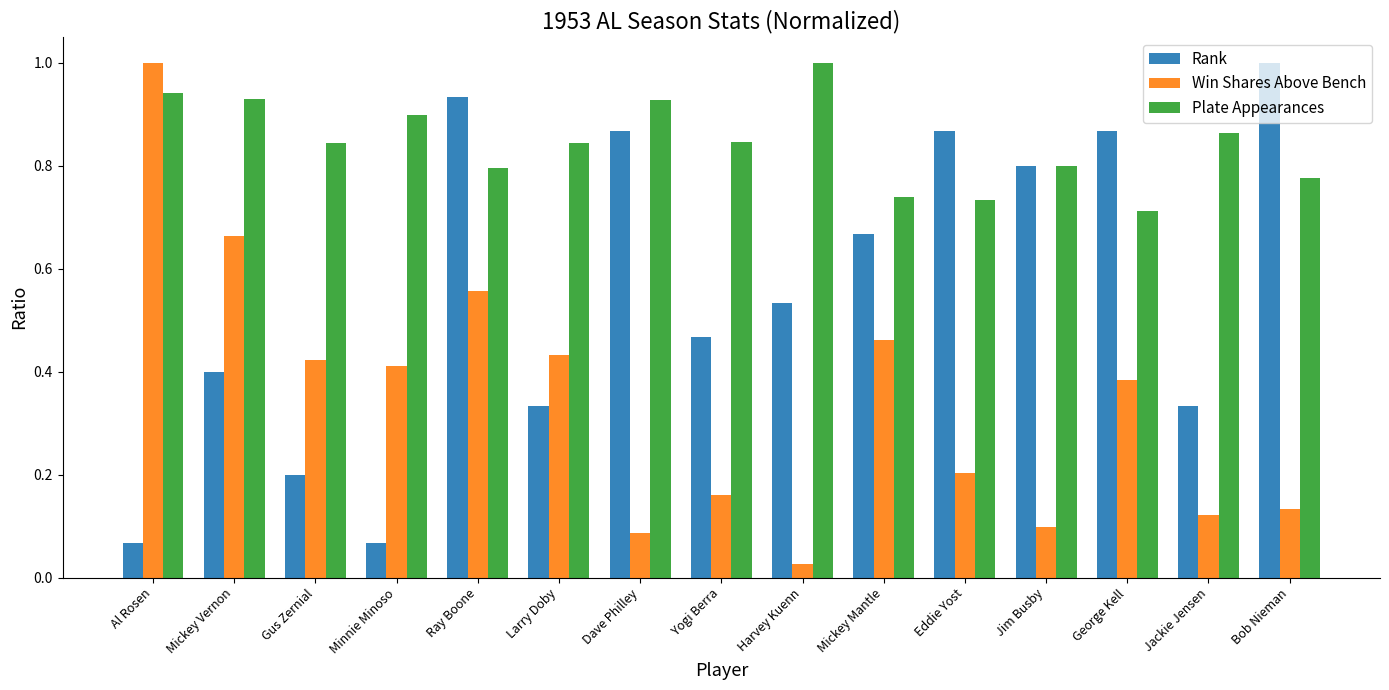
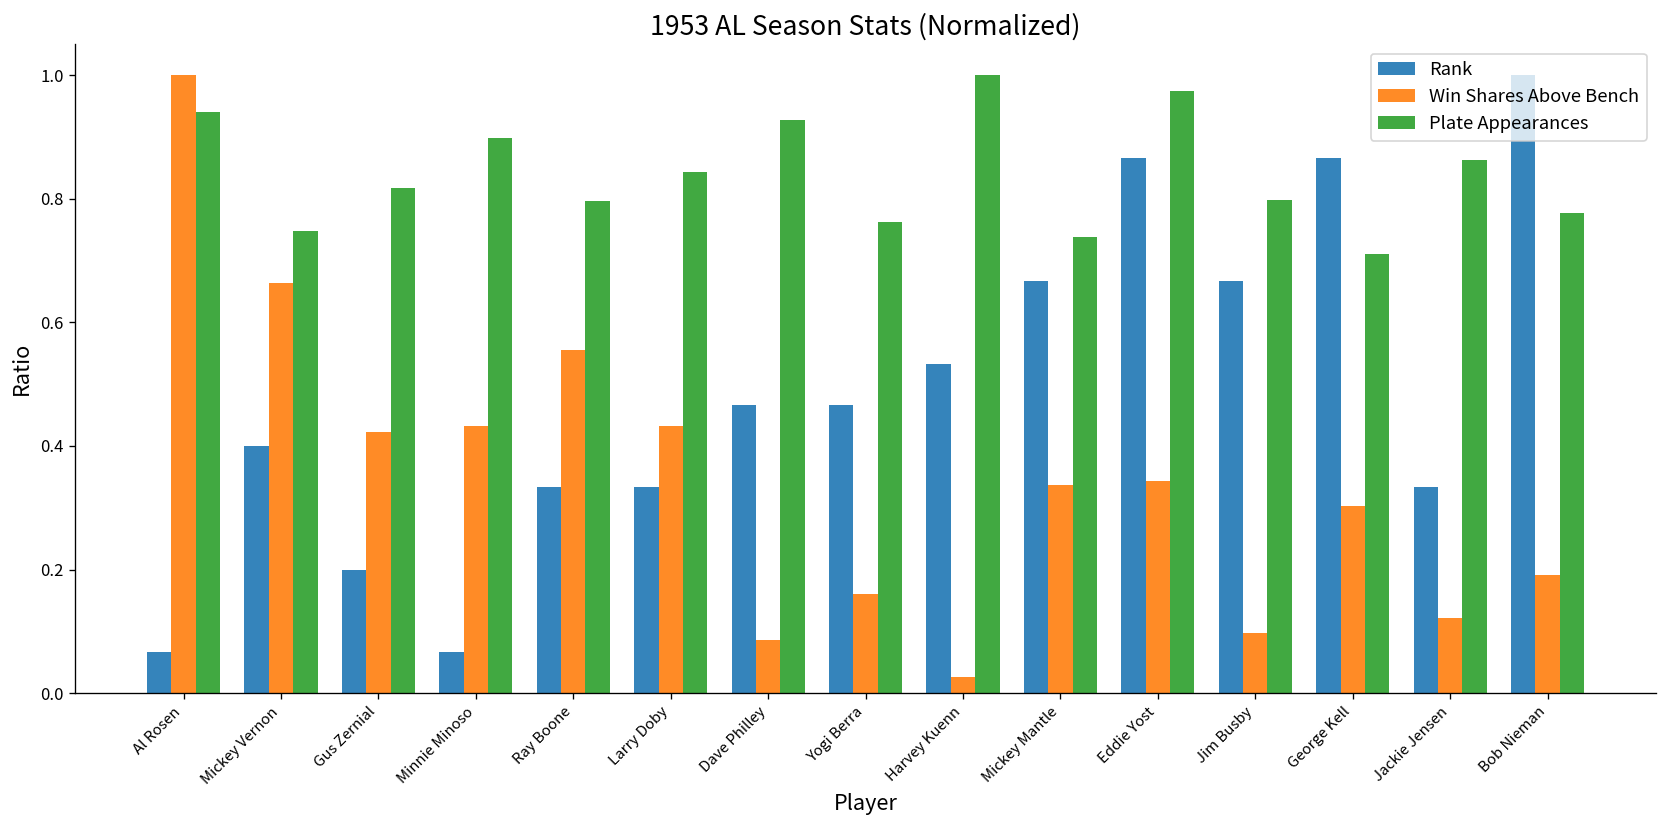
  {
    "Rank": {
      "Al Rosen": 0.07,
      "Mickey Vernon": 0.40,
      "Gus Zernial": 0.20,
      "Minnie Minoso": 0.07,
-     "Ray Boone": 0.93,
+     "Ray Boone": 0.33,
      "Larry Doby": 0.33,
-     "Dave Philley": 0.87,
+     "Dave Philley": 0.47,
      "Yogi Berra": 0.47,
      "Harvey Kuenn": 0.53,
      "Mickey Mantle": 0.67,
      "Eddie Yost": 0.87,
-     "Jim Busby": 0.80,
+     "Jim Busby": 0.67,
      "George Kell": 0.87,
      "Jackie Jensen": 0.33
    },
    "Win Shares Above Bench": {
      "Al Rosen": 1.00,
      "Mickey Vernon": 0.66,
      "Gus Zernial": 0.42,
-     "Minnie Minoso": 0.41,
+     "Minnie Minoso": 0.43,
      "Ray Boone": 0.56,
      "Larry Doby": 0.43,
      "Dave Philley": 0.09,
      "Yogi Berra": 0.16,
      "Harvey Kuenn": 0.03,
-     "Mickey Mantle": 0.46,
-     "Eddie Yost": 0.20,
+     "Mickey Mantle": 0.34,
+     "Eddie Yost": 0.34,
      "Jim Busby": 0.10,
-     "George Kell": 0.38,
+     "George Kell": 0.30,
      "Jackie Jensen": 0.12,
-     "Bob Nieman": 0.13
+     "Bob Nieman": 0.19
    },
    "Plate Appearances": {
      "Al Rosen": 0.94,
-     "Mickey Vernon": 0.93,
-     "Gus Zernial": 0.84,
+     "Mickey Vernon": 0.75,
+     "Gus Zernial": 0.82,
      "Minnie Minoso": 0.90,
      "Ray Boone": 0.80,
      "Larry Doby": 0.84,
      "Dave Philley": 0.93,
-     "Yogi Berra": 0.85,
+     "Yogi Berra": 0.76,
      "Harvey Kuenn": 1.00,
      "Mickey Mantle": 0.74,
-     "Eddie Yost": 0.73,
+     "Eddie Yost": 0.98,
      "Jim Busby": 0.80,
      "George Kell": 0.71,
      "Jackie Jensen": 0.86,
      "Bob Nieman": 0.78
    }
  }
